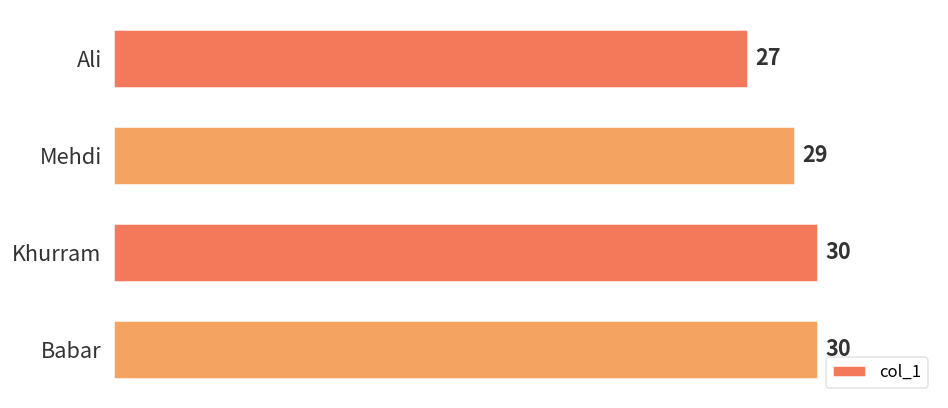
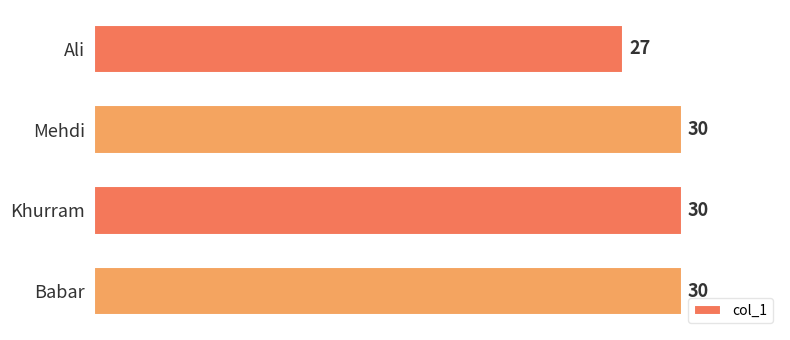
  {
    "Ali": 27,
-   "Mehdi": 29,
+   "Mehdi": 30,
    "Khurram": 30
  }
